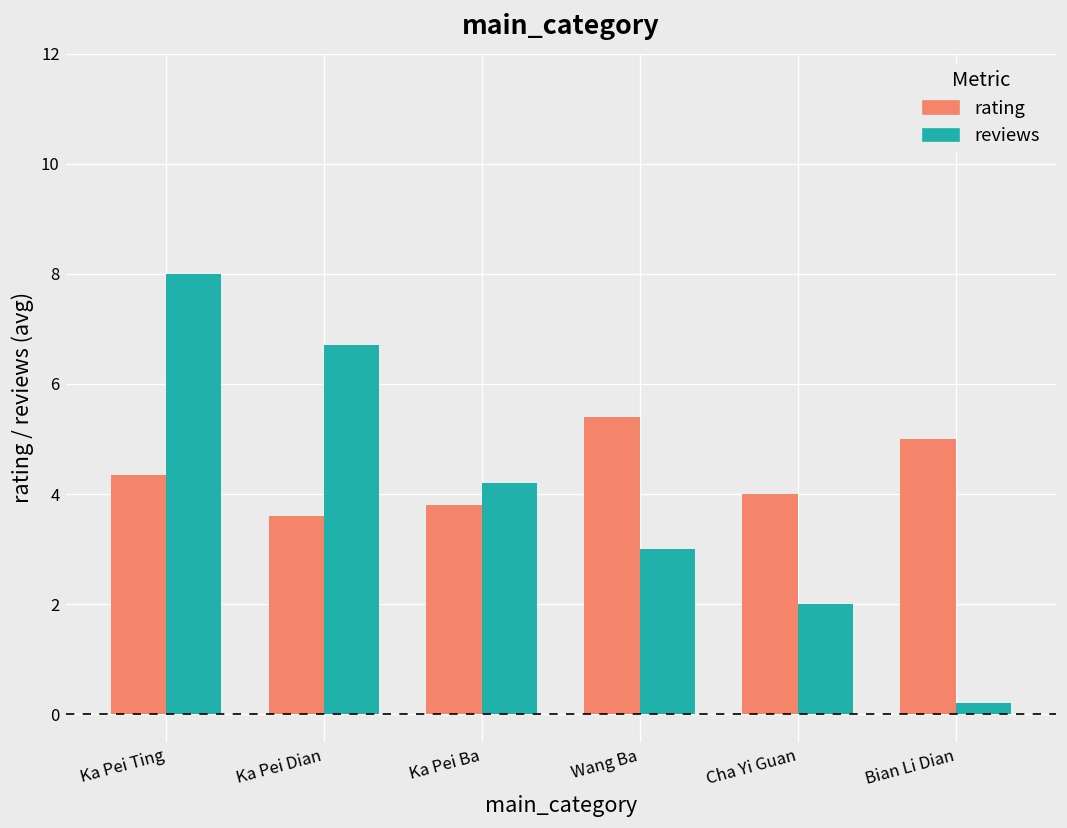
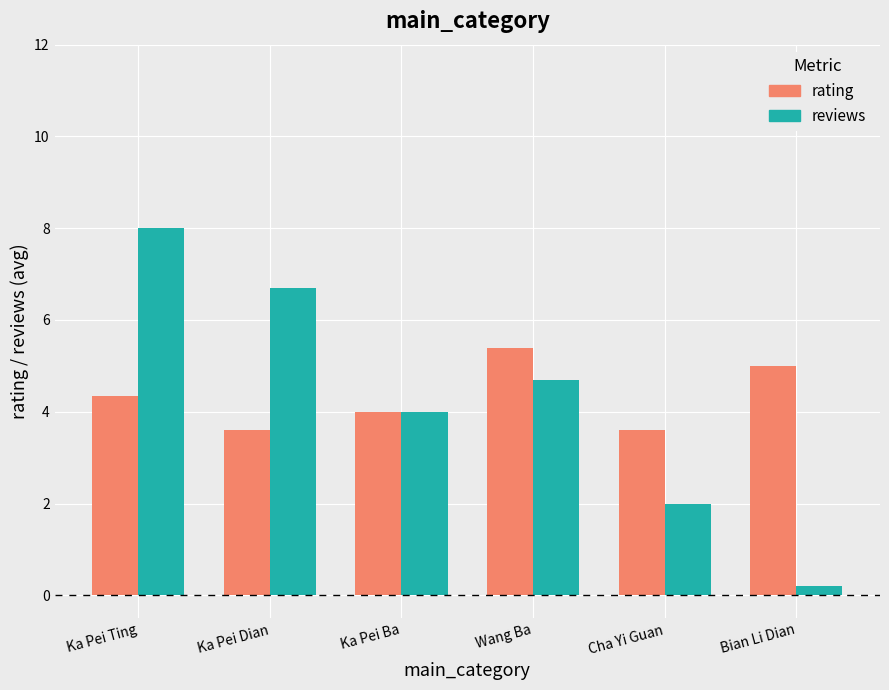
  {
    "rating": {
      "Ka Pei Ting": 4.4,
      "Ka Pei Dian": 3.6,
-     "Ka Pei Ba": 3.8,
+     "Ka Pei Ba": 4.0,
      "Wang Ba": 5.4,
-     "Cha Yi Guan": 4.0,
+     "Cha Yi Guan": 3.6,
      "Bian Li Dian": 5.0
    },
    "reviews": {
      "Ka Pei Ting": 8.0,
      "Ka Pei Dian": 6.7,
-     "Ka Pei Ba": 4.2,
-     "Wang Ba": 3.0,
+     "Ka Pei Ba": 4.0,
+     "Wang Ba": 4.7,
      "Cha Yi Guan": 2.0,
      "Bian Li Dian": 0.2
    }
  }
